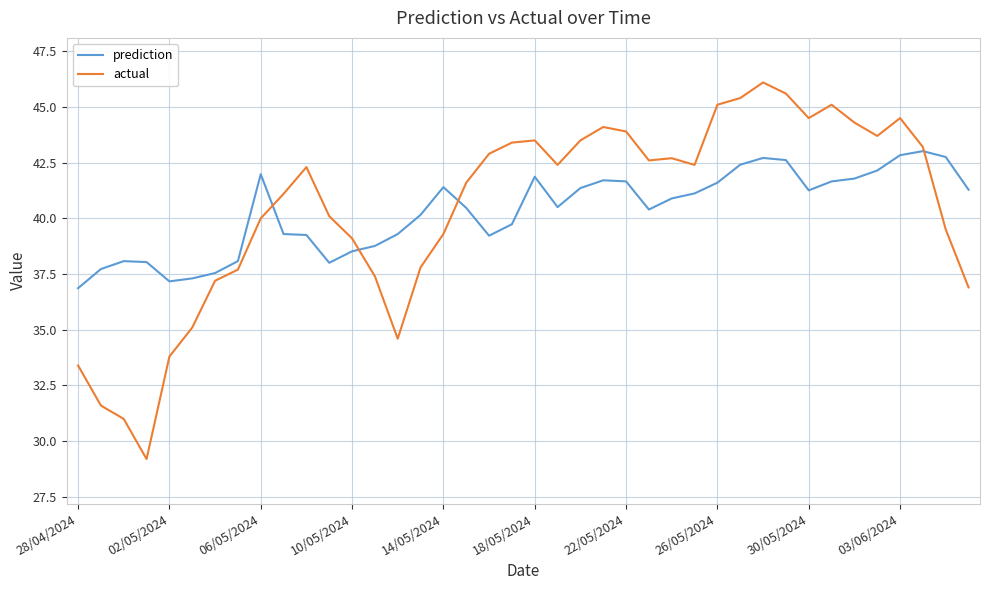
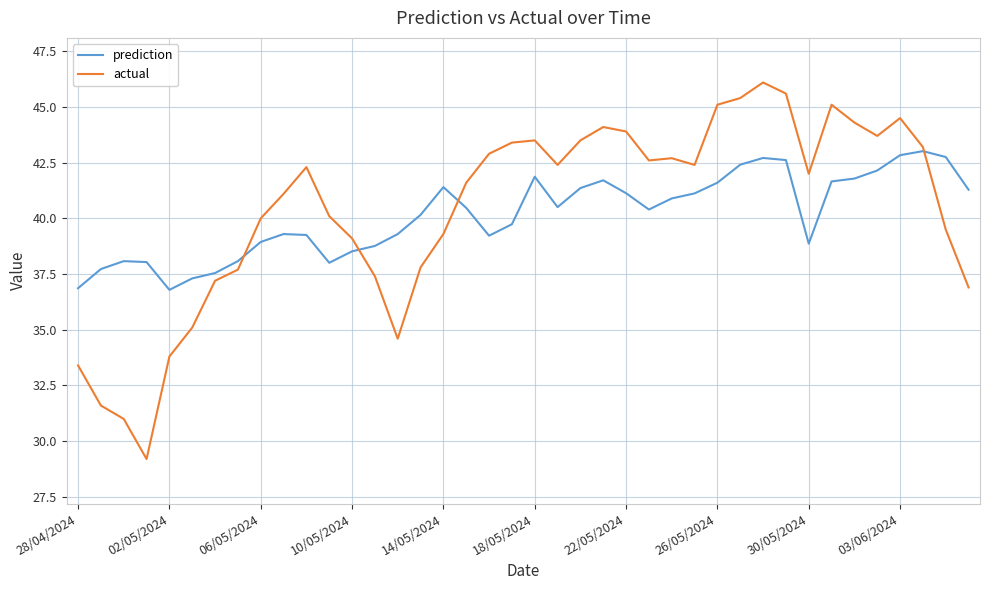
  {
    "prediction": {
      "28/04/2024": 36.9,
-     "02/05/2024": 37.2,
-     "06/05/2024": 42.0,
+     "02/05/2024": 36.8,
+     "06/05/2024": 38.9,
      "10/05/2024": 38.5,
      "14/05/2024": 41.4,
      "18/05/2024": 41.9,
-     "22/05/2024": 41.7,
+     "22/05/2024": 41.1,
      "26/05/2024": 41.6,
-     "30/05/2024": 41.3,
+     "30/05/2024": 38.9,
      "03/06/2024": 42.8
    },
    "actual": {
      "28/04/2024": 33.4,
      "02/05/2024": 33.8,
      "06/05/2024": 40.0,
      "10/05/2024": 39.1,
      "14/05/2024": 39.3,
      "18/05/2024": 43.5,
      "22/05/2024": 43.9,
      "26/05/2024": 45.1,
-     "30/05/2024": 44.5,
+     "30/05/2024": 42.0,
      "03/06/2024": 44.5
    }
  }
